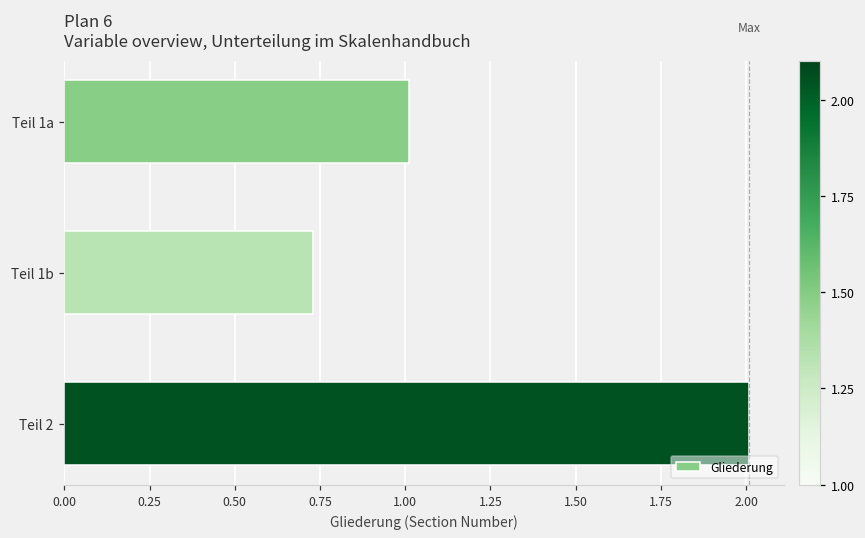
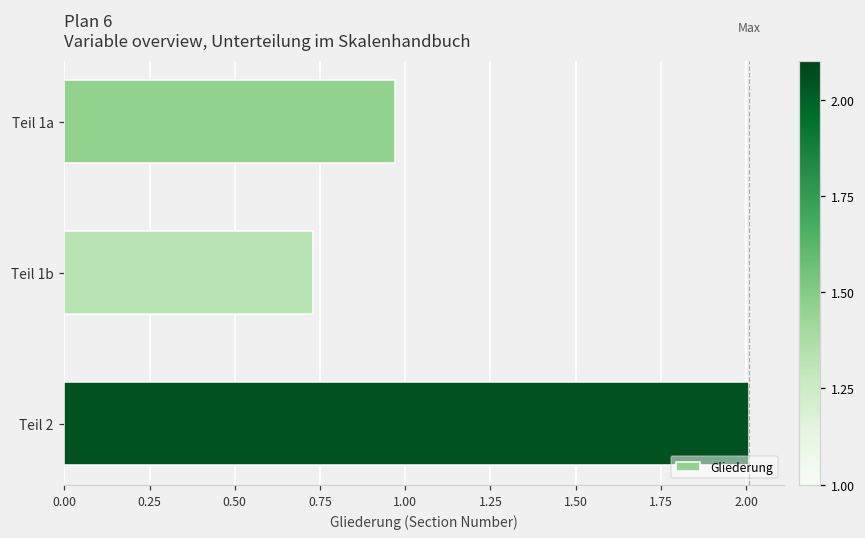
  {
-   "Teil 1a": 1.01,
+   "Teil 1a": 0.97,
    "Teil 1b": 0.73,
    "Teil 2": 2.01
  }
